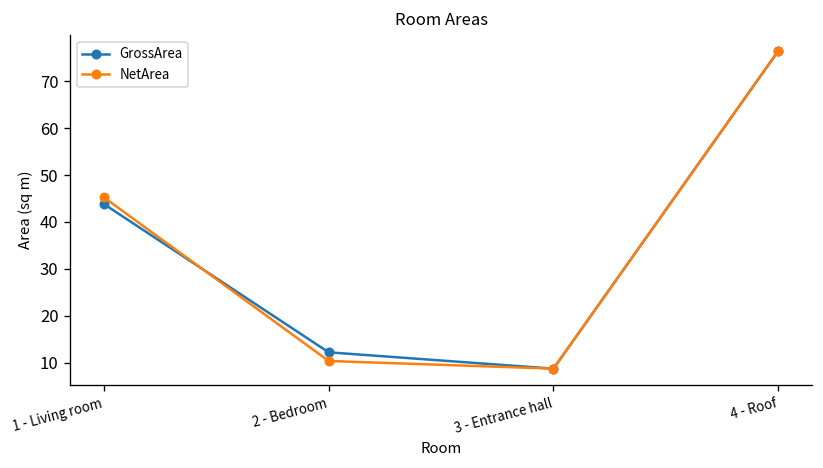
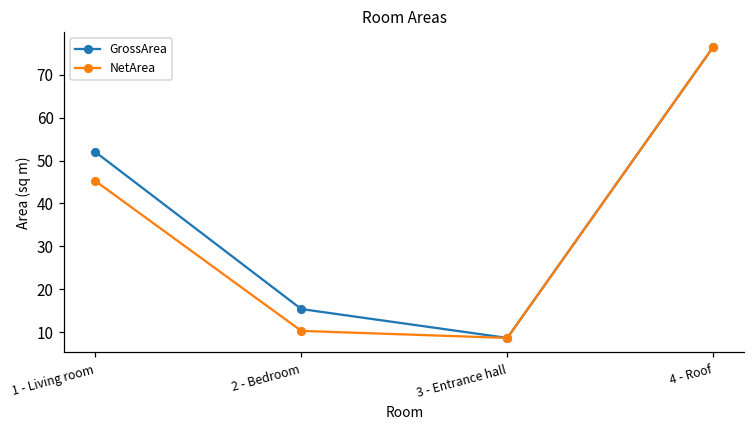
  {
    "GrossArea": {
-     "1 - Living room": 44,
-     "2 - Bedroom": 12
+     "1 - Living room": 52,
+     "2 - Bedroom": 15
    },
    "NetArea": {
      "1 - Living room": 45,
      "2 - Bedroom": 10
    }
  }
